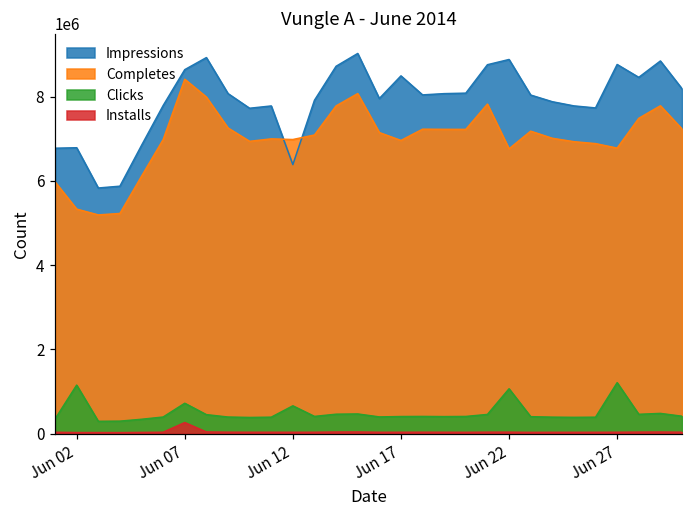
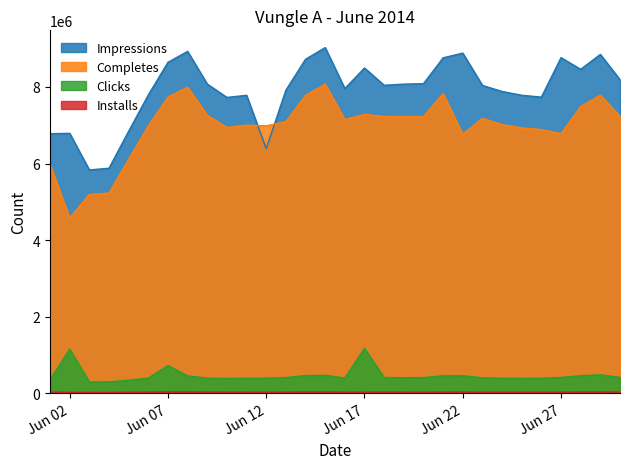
  {
    "Impressions": {
      "Jun 02": 6800000,
      "Jun 07": 8600000,
      "Jun 12": 6400000,
      "Jun 17": 8500000,
      "Jun 22": 8900000,
      "Jun 27": 8800000
    },
    "Completes": {
-     "Jun 02": 5300000,
-     "Jun 07": 8400000,
+     "Jun 02": 4600000,
+     "Jun 07": 7700000,
      "Jun 12": 7000000,
-     "Jun 17": 7000000,
+     "Jun 17": 7300000,
      "Jun 22": 6800000,
      "Jun 27": 6800000
    },
    "Clicks": {
      "Jun 02": 1200000,
      "Jun 07": 700000,
-     "Jun 12": 700000,
-     "Jun 17": 400000,
-     "Jun 22": 1100000,
-     "Jun 27": 1200000
+     "Jun 12": 400000,
+     "Jun 17": 1200000,
+     "Jun 22": 500000,
+     "Jun 27": 400000
    },
    "Installs": {
      "Jun 02": 0,
-     "Jun 07": 300000,
+     "Jun 07": 0,
      "Jun 12": 0,
      "Jun 17": 0,
      "Jun 22": 0,
      "Jun 27": 0
    }
  }
